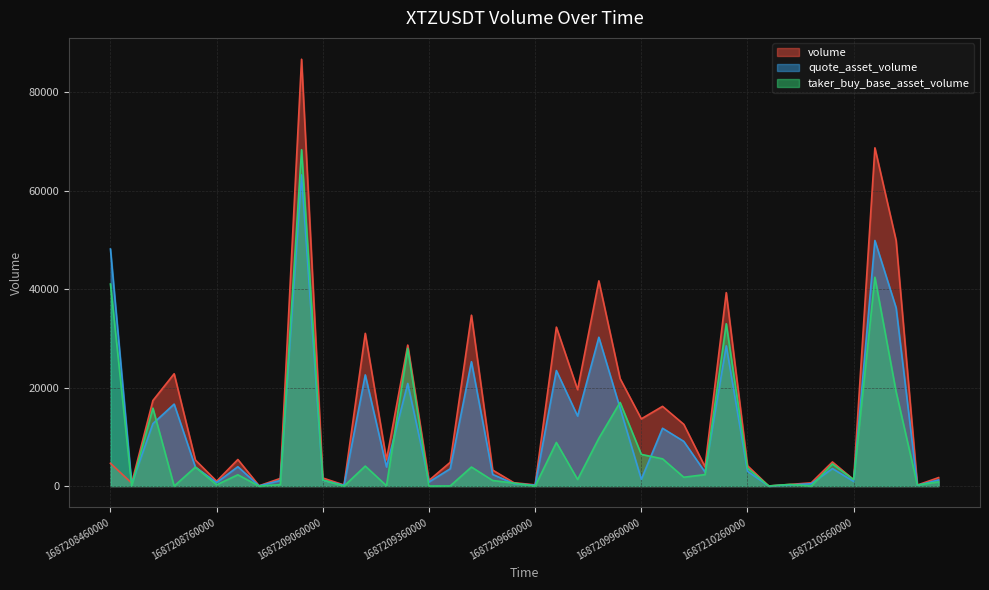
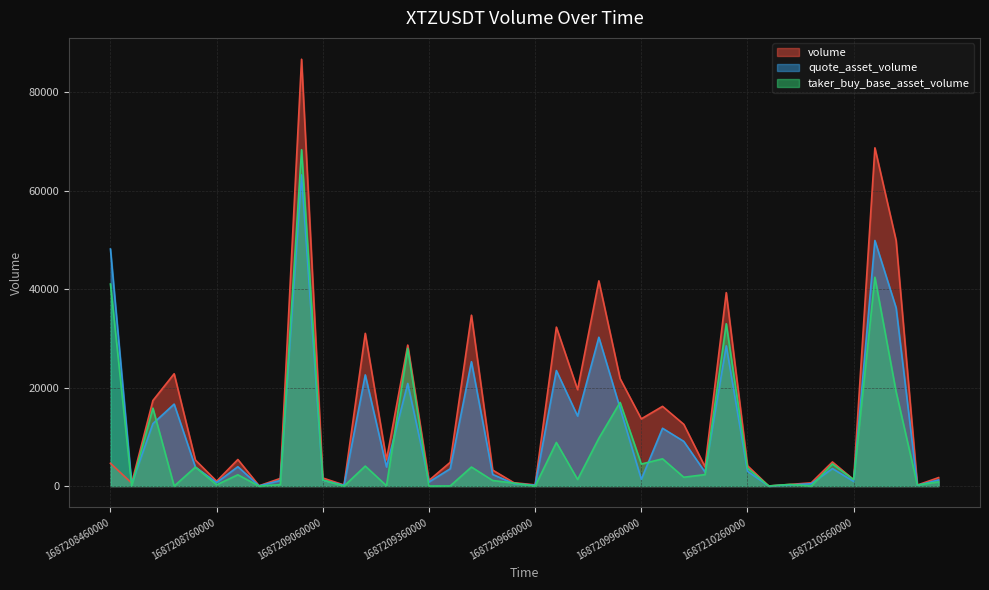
  {
    "volume": {
      "1687208460000": 5000,
      "1687209960000": 14000
    },
    "quote_asset_volume": {
      "1687208460000": 48000,
      "1687209960000": 1000,
      "1687210260000": 3000
    },
    "taker_buy_base_asset_volume": {
      "1687208460000": 41000,
      "1687209360000": 0,
-     "1687209960000": 6000
+     "1687209960000": 4000
    }
  }
